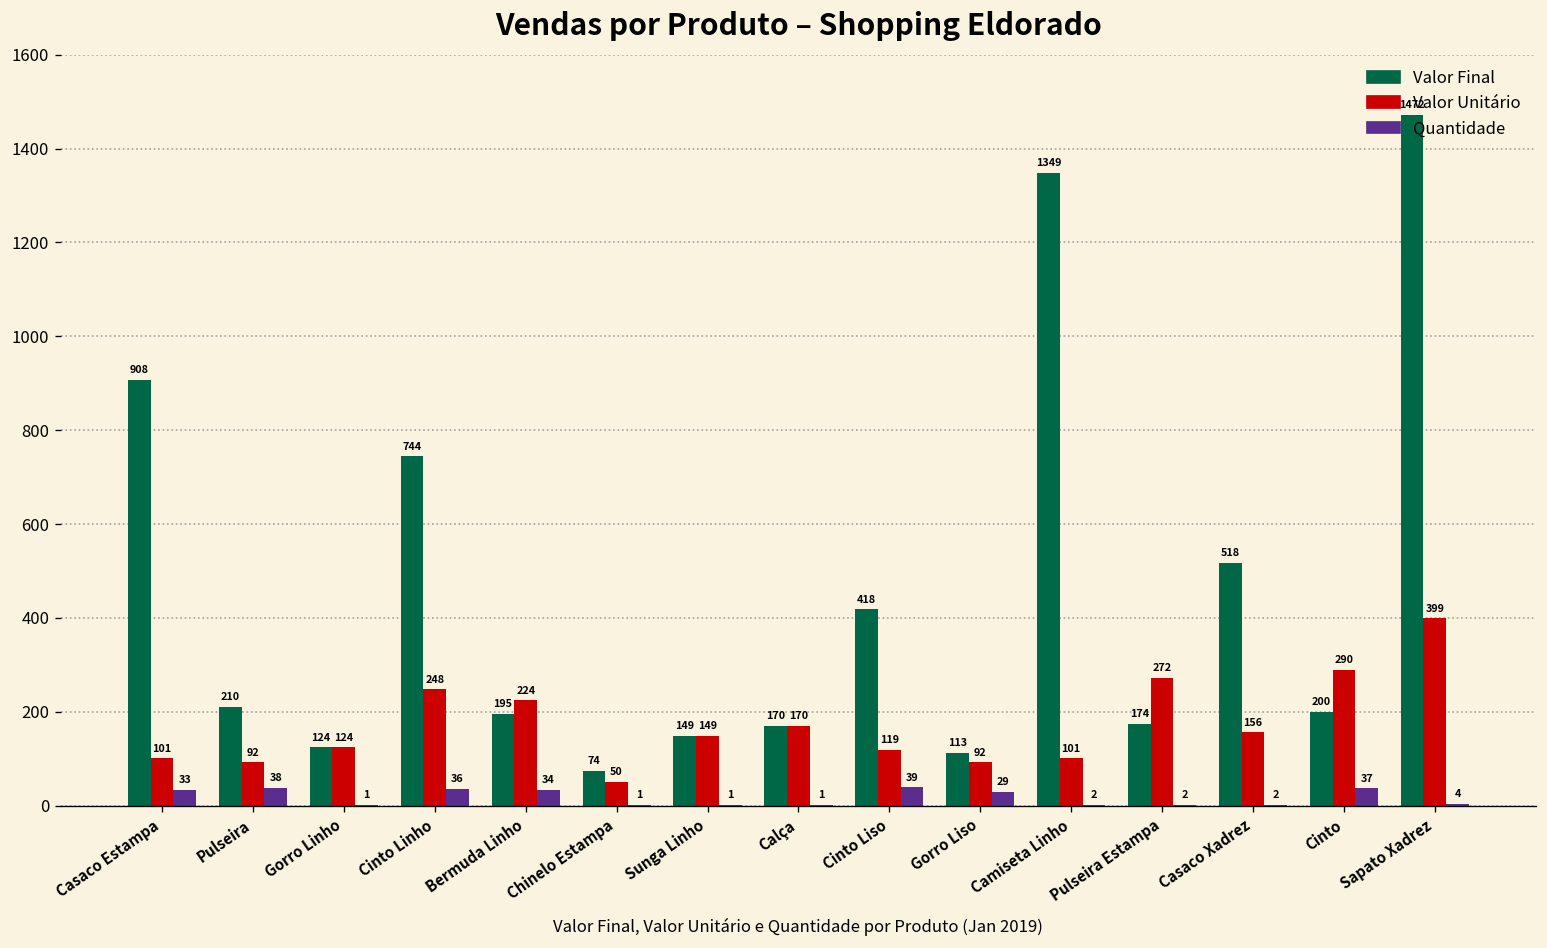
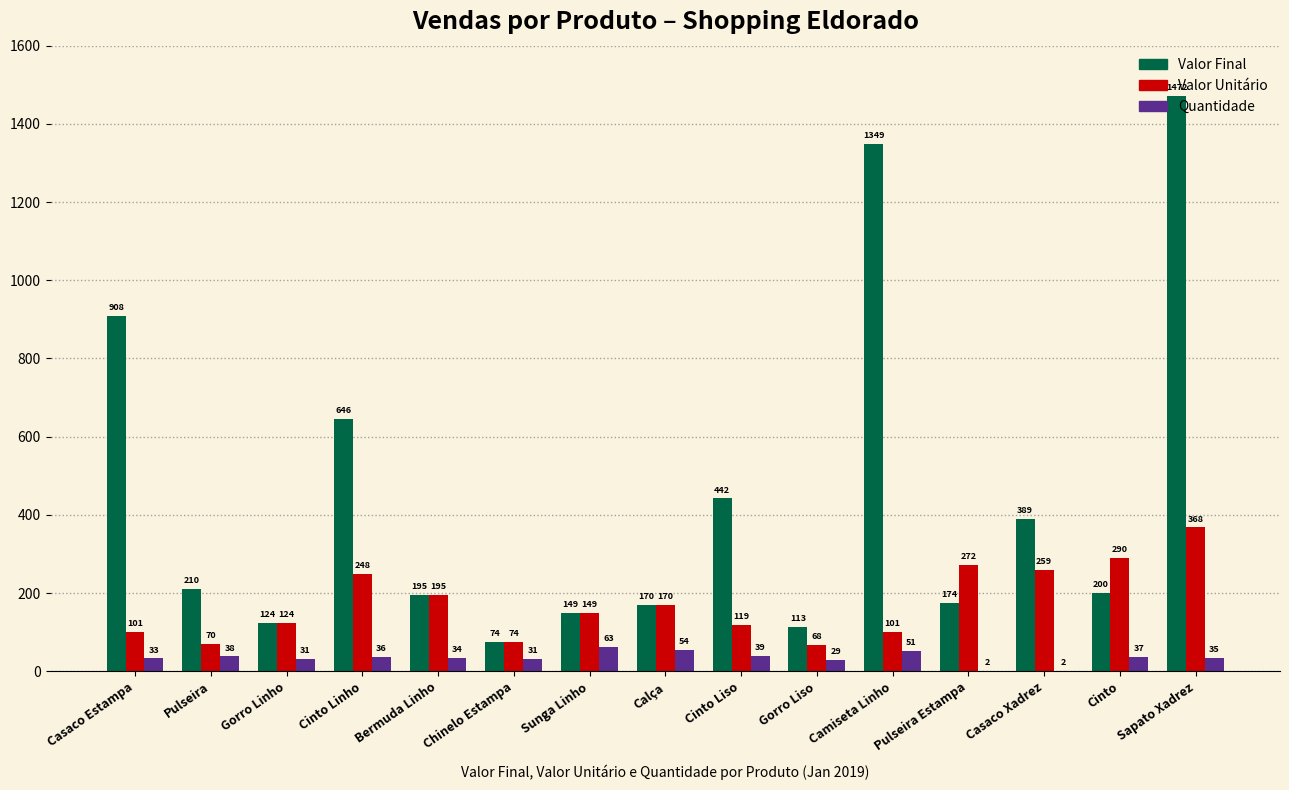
  {
    "Valor Final": {
      "Casaco Estampa": 908,
      "Pulseira": 210,
      "Gorro Linho": 124,
-     "Cinto Linho": 744,
+     "Cinto Linho": 646,
      "Bermuda Linho": 195,
      "Chinelo Estampa": 74,
      "Sunga Linho": 149,
      "Calça": 170,
-     "Cinto Liso": 418,
+     "Cinto Liso": 442,
      "Gorro Liso": 113,
      "Camiseta Linho": 1349,
      "Pulseira Estampa": 174,
-     "Casaco Xadrez": 518,
+     "Casaco Xadrez": 389,
      "Cinto": 200,
      "Sapato Xadrez": 1472
    },
    "Valor Unitário": {
      "Casaco Estampa": 101,
-     "Pulseira": 92,
+     "Pulseira": 70,
      "Gorro Linho": 124,
      "Cinto Linho": 248,
-     "Bermuda Linho": 224,
-     "Chinelo Estampa": 50,
+     "Bermuda Linho": 195,
+     "Chinelo Estampa": 74,
      "Sunga Linho": 149,
      "Calça": 170,
      "Cinto Liso": 119,
-     "Gorro Liso": 92,
+     "Gorro Liso": 68,
      "Camiseta Linho": 101,
      "Pulseira Estampa": 272,
-     "Casaco Xadrez": 156,
+     "Casaco Xadrez": 259,
      "Cinto": 290,
-     "Sapato Xadrez": 399
+     "Sapato Xadrez": 368
    },
    "Quantidade": {
      "Casaco Estampa": 33,
      "Pulseira": 38,
-     "Gorro Linho": 1,
+     "Gorro Linho": 31,
      "Cinto Linho": 36,
      "Bermuda Linho": 34,
-     "Chinelo Estampa": 1,
-     "Sunga Linho": 1,
-     "Calça": 1,
+     "Chinelo Estampa": 31,
+     "Sunga Linho": 63,
+     "Calça": 54,
      "Cinto Liso": 39,
      "Gorro Liso": 29,
-     "Camiseta Linho": 2,
+     "Camiseta Linho": 51,
      "Pulseira Estampa": 2,
      "Casaco Xadrez": 2,
      "Cinto": 37,
-     "Sapato Xadrez": 4
+     "Sapato Xadrez": 35
    }
  }
